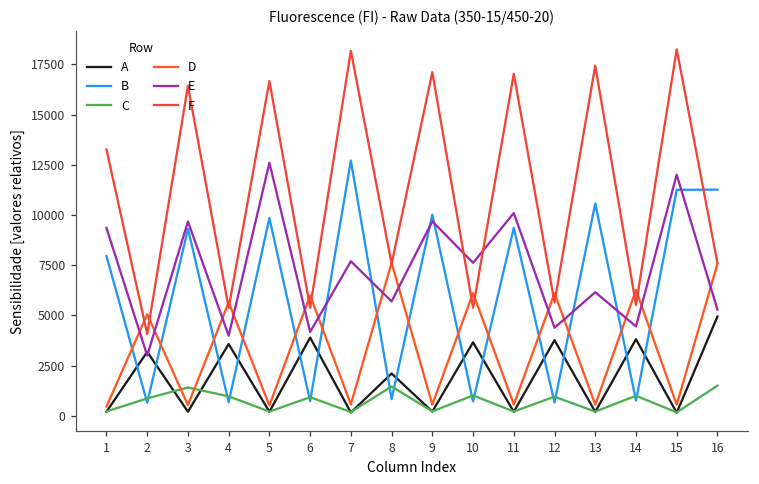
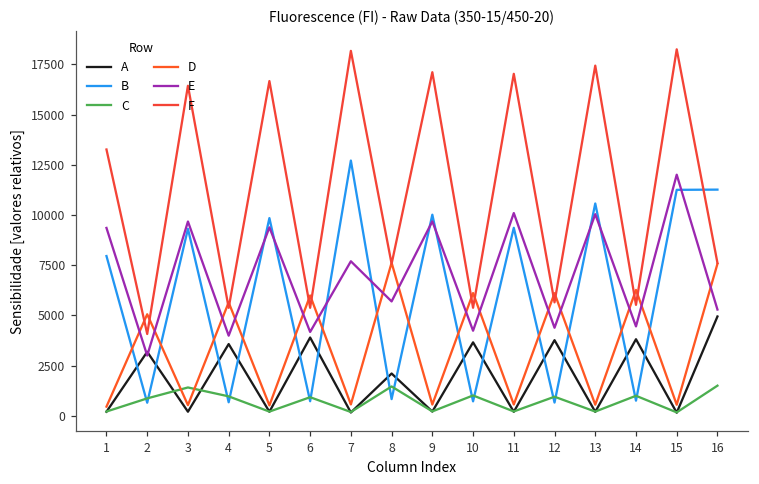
  {
    "A": {
      "2": 3200,
      "3": 200,
      "4": 3600,
      "6": 3900,
      "8": 2100,
      "10": 3700,
      "12": 3800,
      "14": 3800,
      "16": 4900
    },
    "B": {
      "1": 8000,
      "2": 700,
      "3": 9300,
      "4": 700,
      "5": 9800,
      "6": 700,
      "7": 12700,
      "8": 800,
      "9": 10000,
      "10": 700,
      "11": 9400,
      "12": 700,
      "13": 10600,
      "14": 800,
      "15": 11300,
      "16": 11300
    },
    "C": {
      "2": 900,
      "3": 1400,
      "4": 1000,
      "6": 900,
      "8": 1500,
      "10": 1000,
      "12": 900,
      "14": 1000,
      "16": 1500
    },
    "E": {
      "1": 9400,
      "2": 3000,
      "3": 9700,
      "4": 4000,
-     "5": 12600,
+     "5": 9400,
      "6": 4200,
      "7": 7700,
      "8": 5700,
      "9": 9700,
-     "10": 7600,
+     "10": 4200,
      "11": 10100,
      "12": 4400,
-     "13": 6200,
+     "13": 10000,
      "14": 4500,
      "15": 12000,
      "16": 5300
    }
  }
